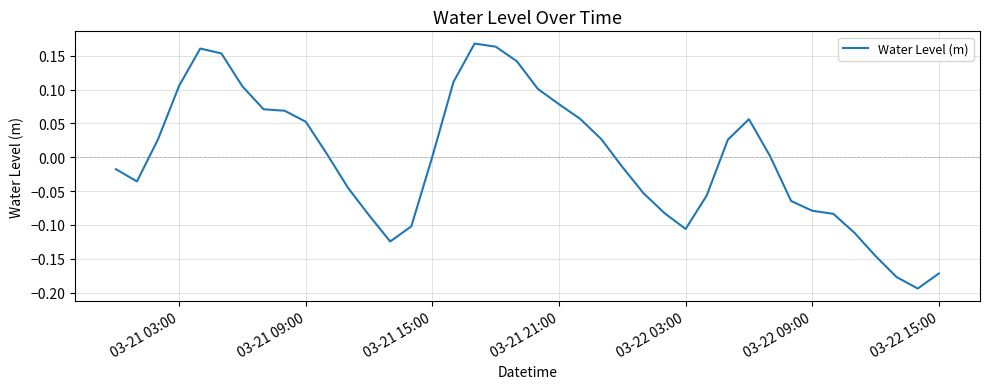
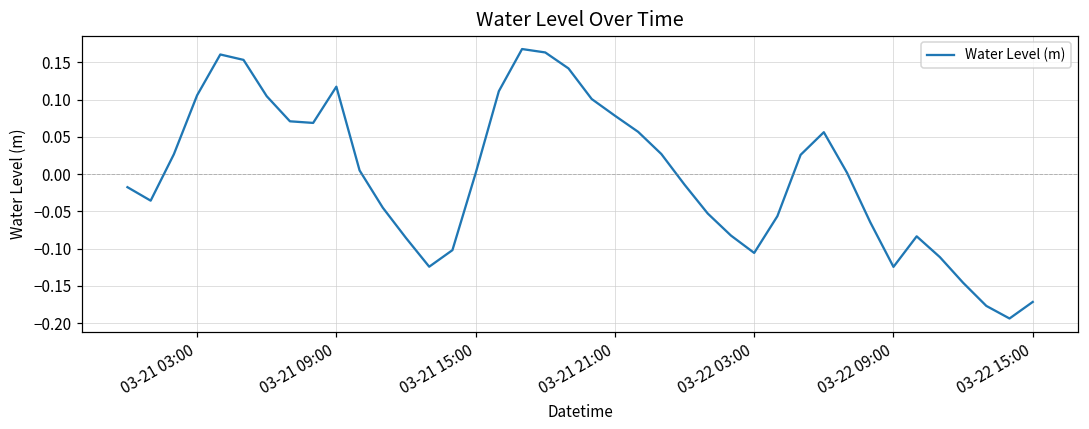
  {
    "03-21 03:00": 0.11,
-   "03-21 09:00": 0.05,
+   "03-21 09:00": 0.12,
    "03-21 15:00": 0.00,
    "03-21 21:00": 0.08,
    "03-22 03:00": -0.11,
-   "03-22 09:00": -0.08,
+   "03-22 09:00": -0.12,
    "03-22 15:00": -0.17
  }
